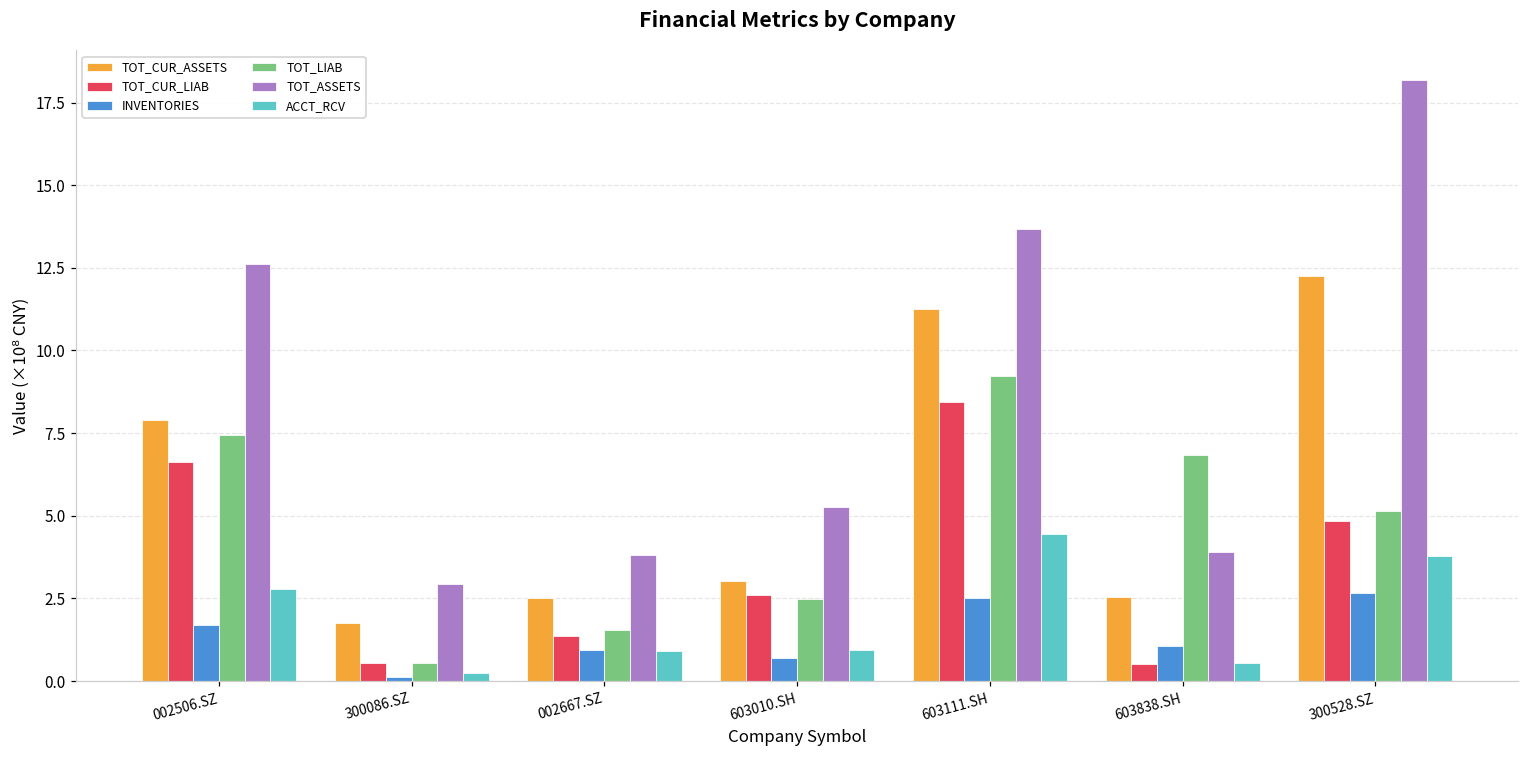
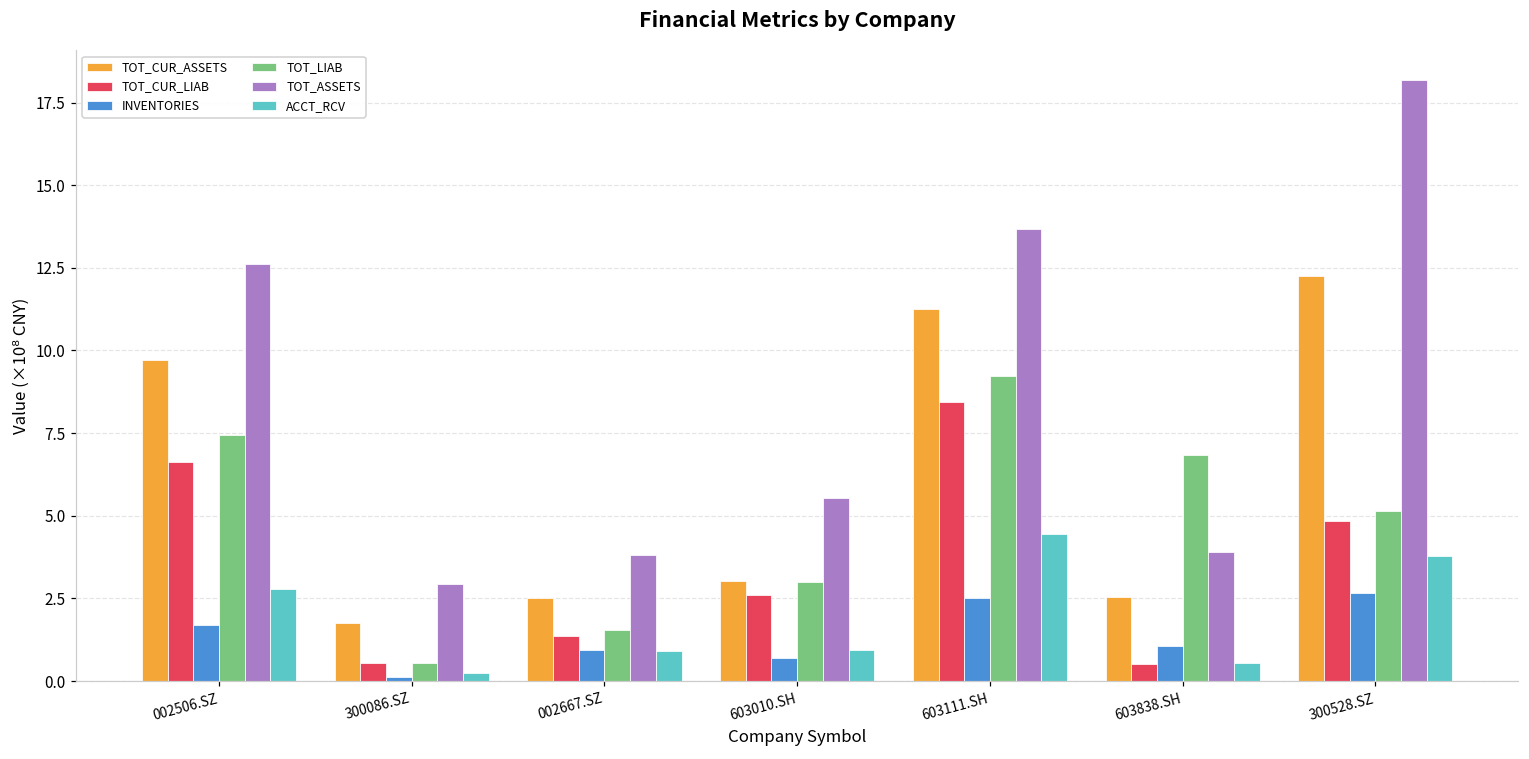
  {
    "TOT_CUR_ASSETS": {
-     "002506.SZ": 7.9,
+     "002506.SZ": 9.7,
      "300086.SZ": 1.8,
      "002667.SZ": 2.5,
      "603010.SH": 3.0,
      "603111.SH": 11.3,
      "603838.SH": 2.6,
      "300528.SZ": 12.2
    },
    "TOT_CUR_LIAB": {
      "002506.SZ": 6.6,
      "300086.SZ": 0.5,
      "002667.SZ": 1.3,
      "603010.SH": 2.6,
      "603111.SH": 8.4,
      "603838.SH": 0.5,
      "300528.SZ": 4.8
    },
    "INVENTORIES": {
      "002506.SZ": 1.7,
      "300086.SZ": 0.1,
      "002667.SZ": 0.9,
      "603010.SH": 0.7,
      "603111.SH": 2.5,
      "603838.SH": 1.1,
      "300528.SZ": 2.7
    },
    "TOT_LIAB": {
      "002506.SZ": 7.4,
      "300086.SZ": 0.5,
      "002667.SZ": 1.5,
-     "603010.SH": 2.5,
+     "603010.SH": 3.0,
      "603111.SH": 9.2,
      "603838.SH": 6.8,
      "300528.SZ": 5.1
    },
    "TOT_ASSETS": {
      "002506.SZ": 12.6,
      "300086.SZ": 2.9,
      "002667.SZ": 3.8,
-     "603010.SH": 5.3,
+     "603010.SH": 5.6,
      "603111.SH": 13.7,
      "603838.SH": 3.9,
      "300528.SZ": 18.2
    },
    "ACCT_RCV": {
      "002506.SZ": 2.8,
      "300086.SZ": 0.2,
      "002667.SZ": 0.9,
      "603010.SH": 1.0,
      "603111.SH": 4.4,
      "603838.SH": 0.5,
      "300528.SZ": 3.8
    }
  }
